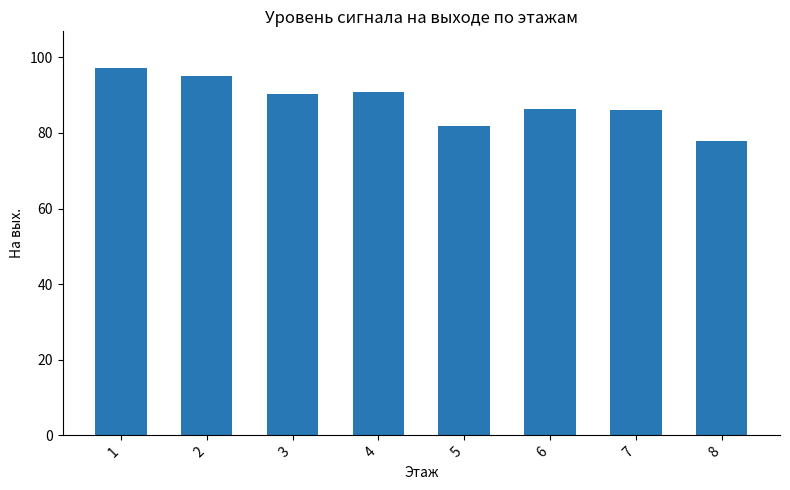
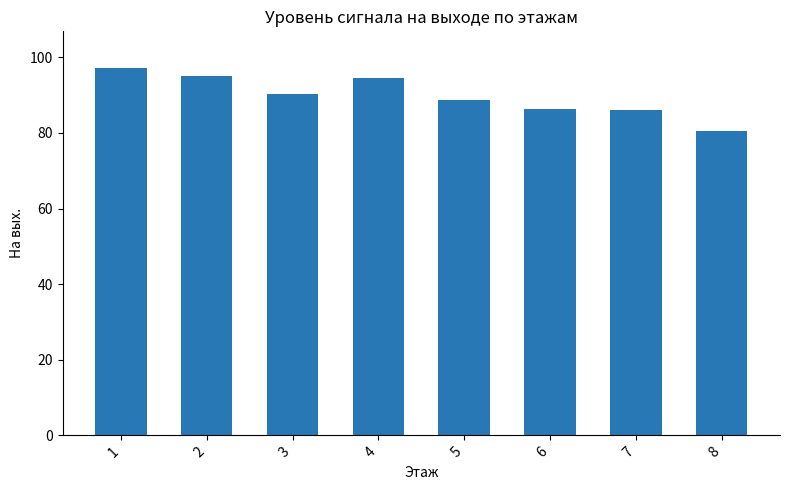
  {
    "1": 97,
    "2": 95,
    "3": 90,
-   "4": 91,
-   "5": 82,
+   "4": 94,
+   "5": 89,
    "6": 86,
    "7": 86,
-   "8": 78
+   "8": 80
  }
